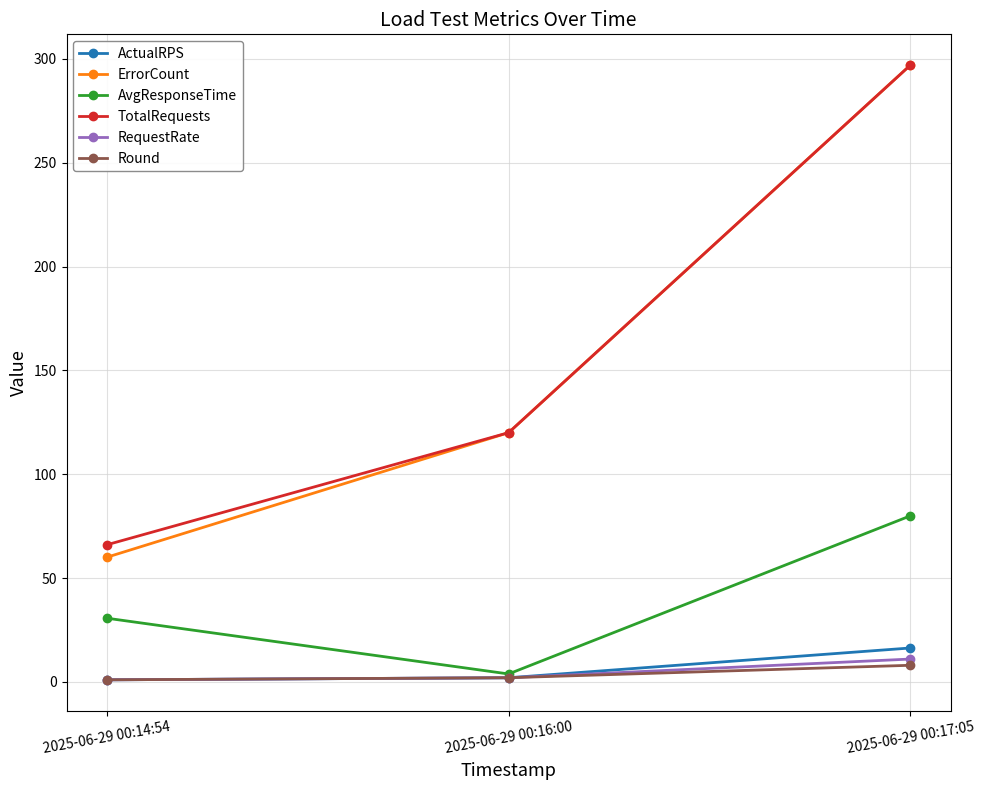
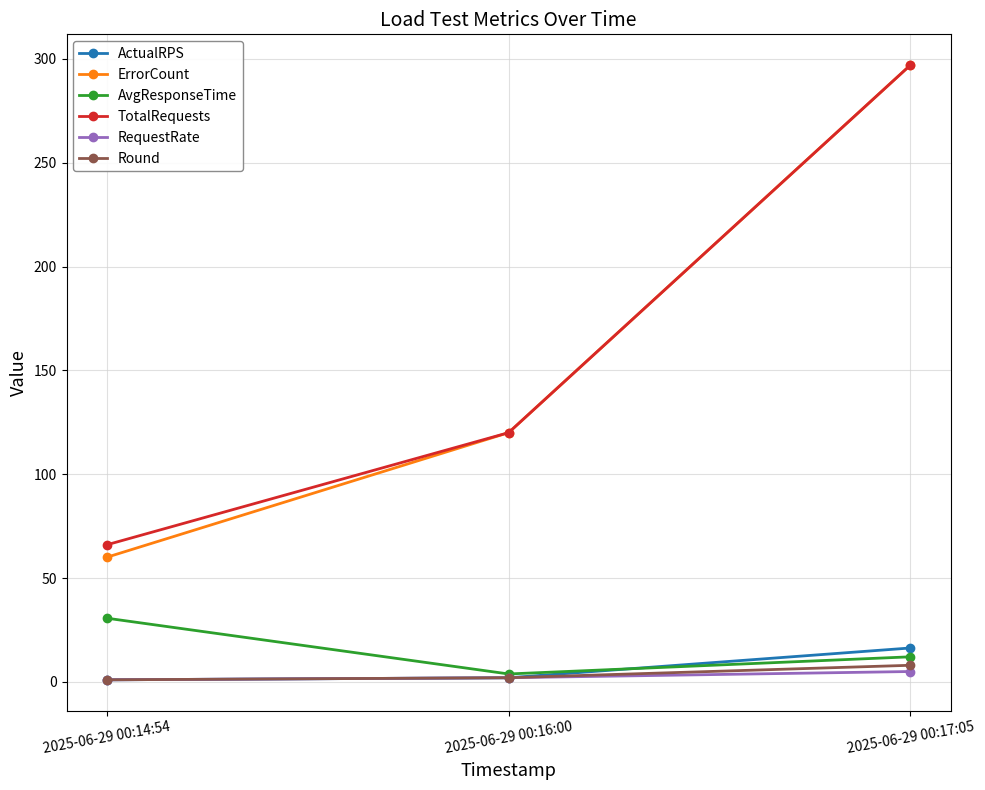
  {
    "ActualRPS": {
      "2025-06-29 00:17:05": 16
    },
    "ErrorCount": {
      "2025-06-29 00:14:54": 60
    },
    "AvgResponseTime": {
      "2025-06-29 00:14:54": 31,
      "2025-06-29 00:16:00": 4,
-     "2025-06-29 00:17:05": 80
+     "2025-06-29 00:17:05": 12
    },
    "TotalRequests": {
      "2025-06-29 00:14:54": 66
    },
    "RequestRate": {
-     "2025-06-29 00:17:05": 11
+     "2025-06-29 00:17:05": 5
    },
    "Round": {
      "2025-06-29 00:17:05": 8
    }
  }
